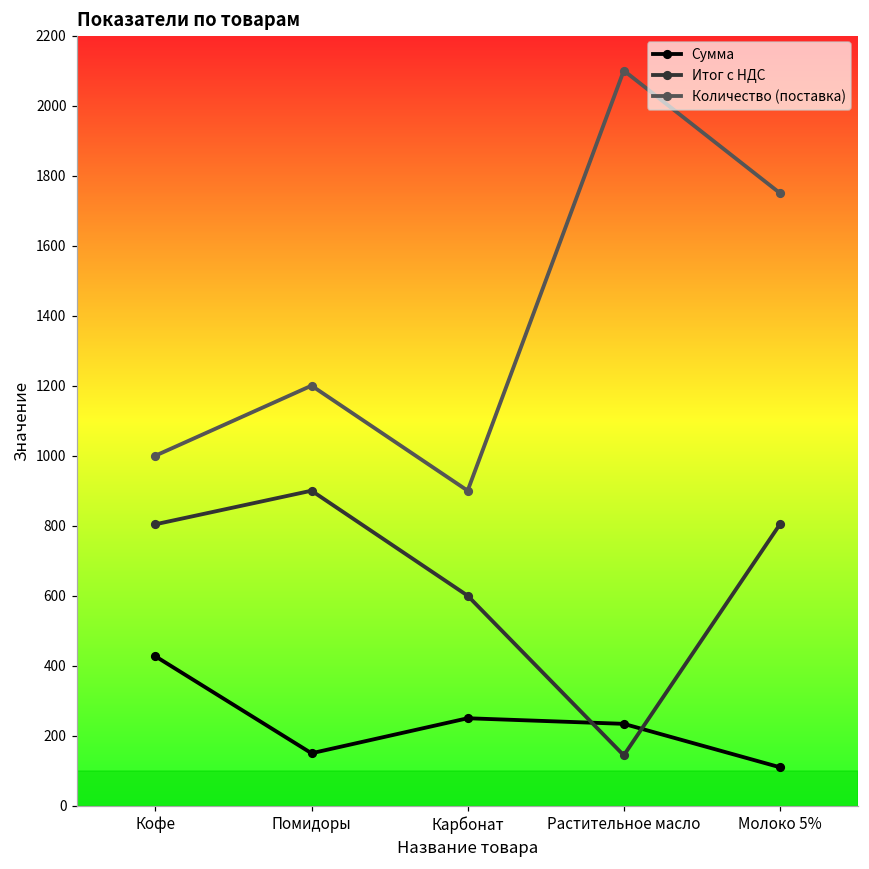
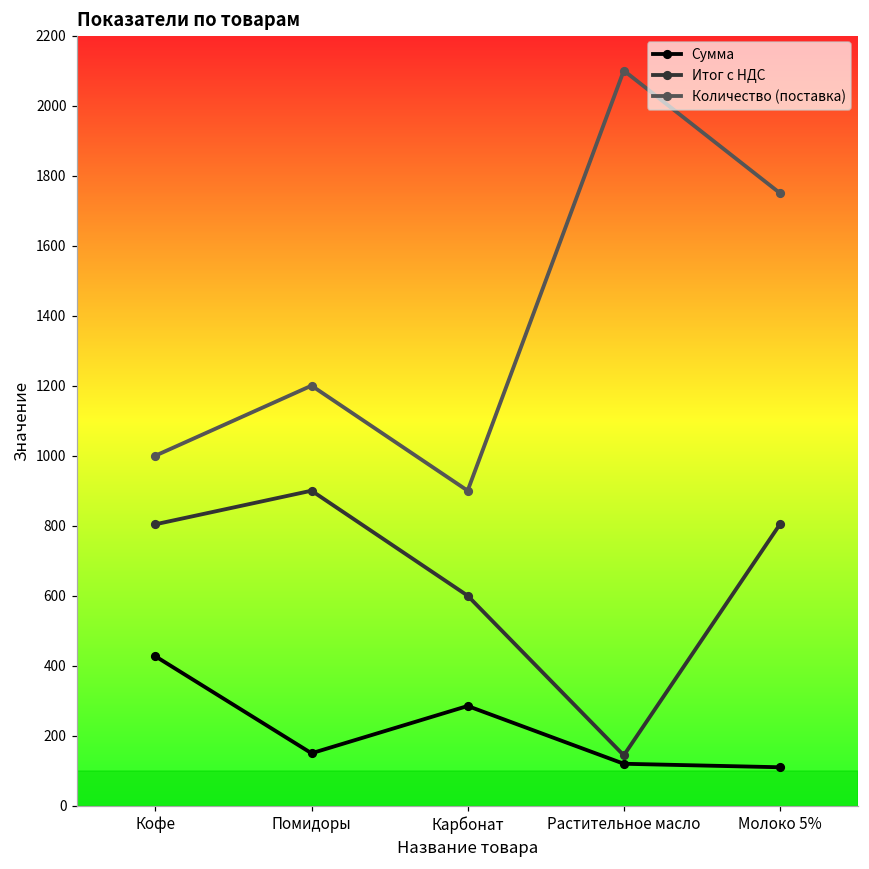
  {
    "Сумма": {
      "Кофе": 430,
      "Помидоры": 150,
-     "Карбонат": 250,
-     "Растительное масло": 230,
+     "Карбонат": 290,
+     "Растительное масло": 120,
      "Молоко 5%": 110
    }
  }
